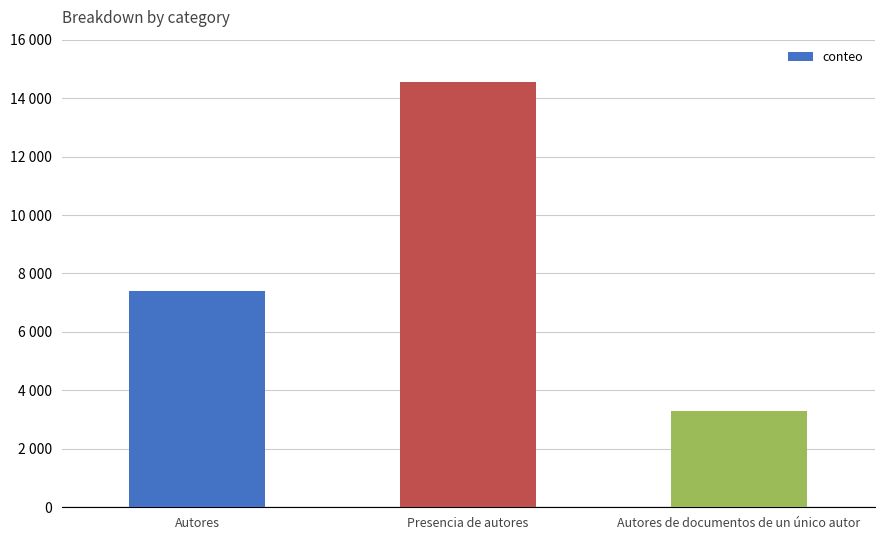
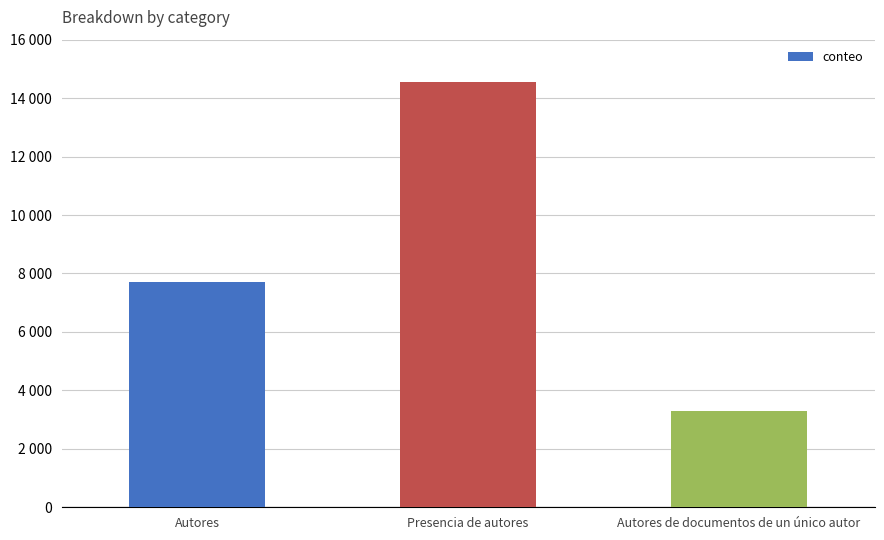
  {
-   "Autores": 7400,
+   "Autores": 7700,
    "Presencia de autores": 14500,
    "Autores de documentos de un único autor": 3300
  }
